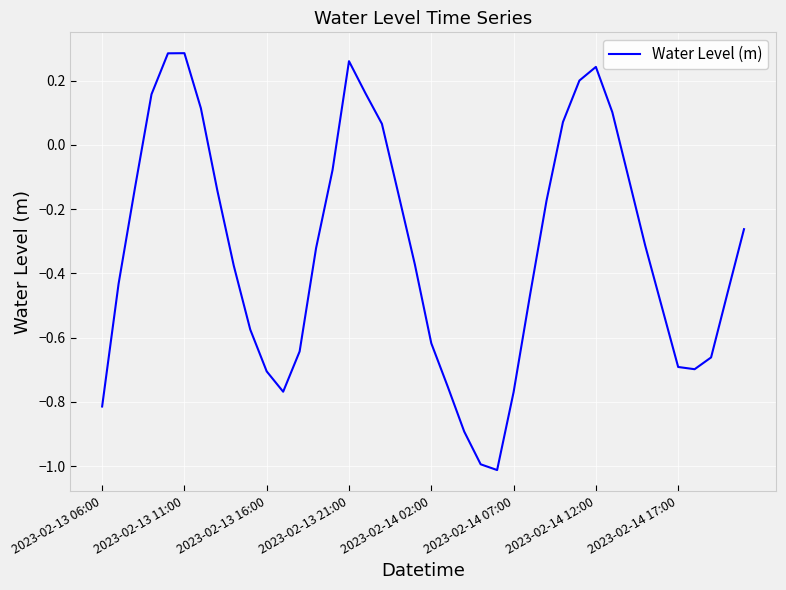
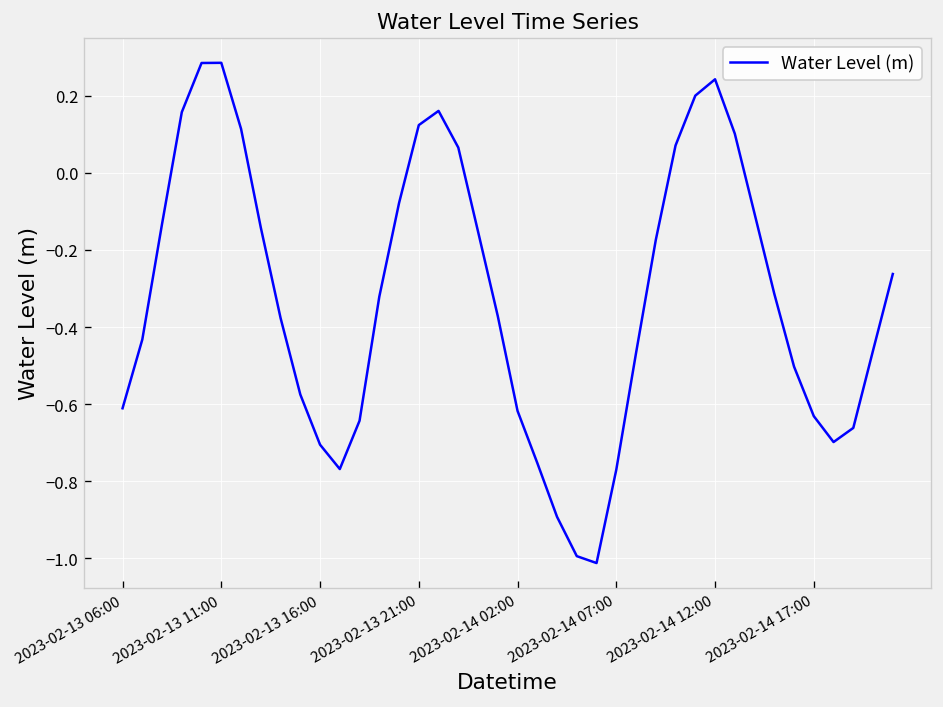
  {
-   "2023-02-13 06:00": -0.81,
+   "2023-02-13 06:00": -0.61,
    "2023-02-13 11:00": 0.29,
    "2023-02-13 16:00": -0.70,
-   "2023-02-13 21:00": 0.26,
+   "2023-02-13 21:00": 0.12,
    "2023-02-14 02:00": -0.62,
    "2023-02-14 07:00": -0.77,
    "2023-02-14 12:00": 0.24,
-   "2023-02-14 17:00": -0.69
+   "2023-02-14 17:00": -0.63
  }
